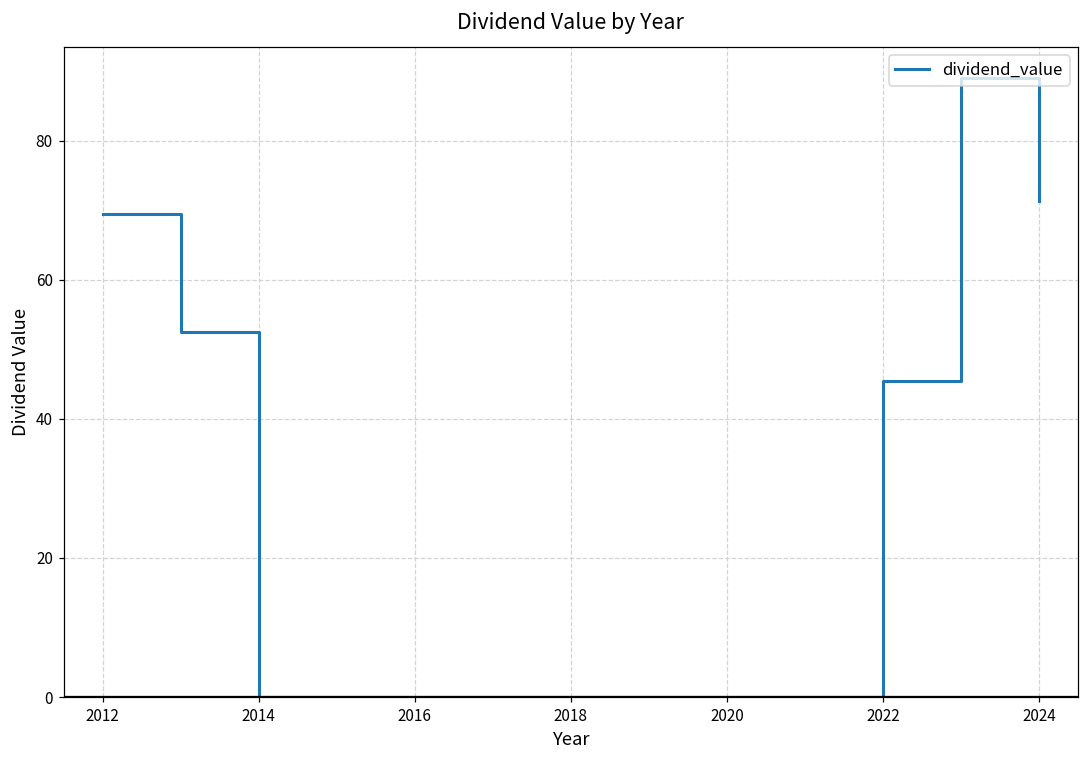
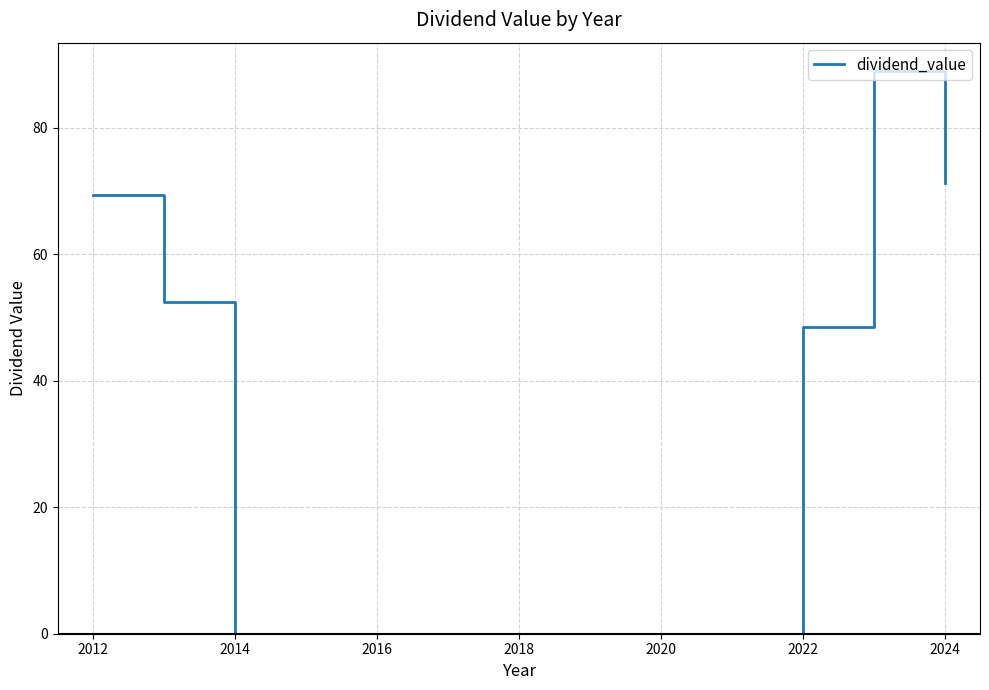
  {
    "2012": 69,
    "2014": 0,
    "2016": 0,
    "2018": 0,
    "2020": 0,
-   "2022": 45,
+   "2022": 49,
    "2024": 71
  }
